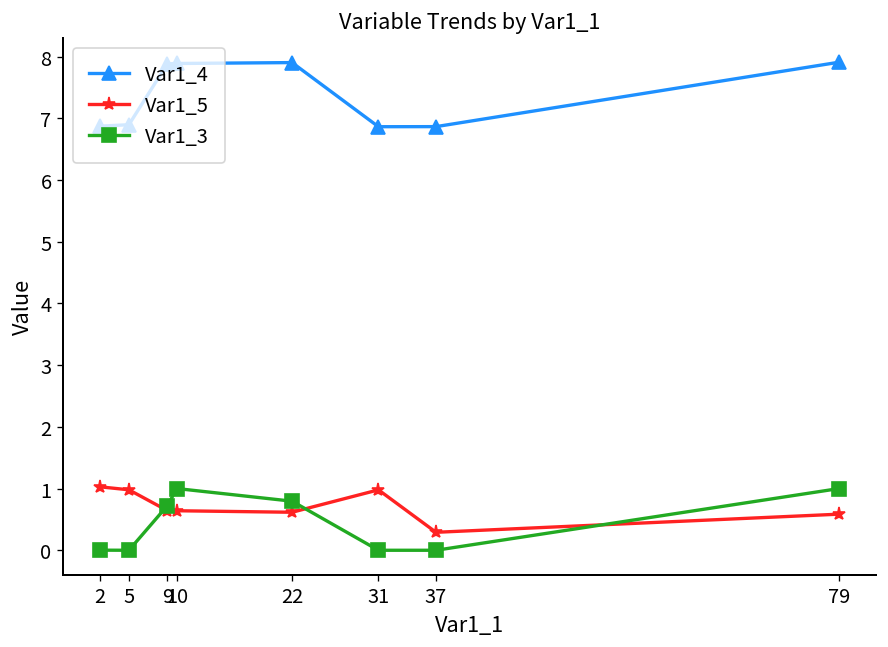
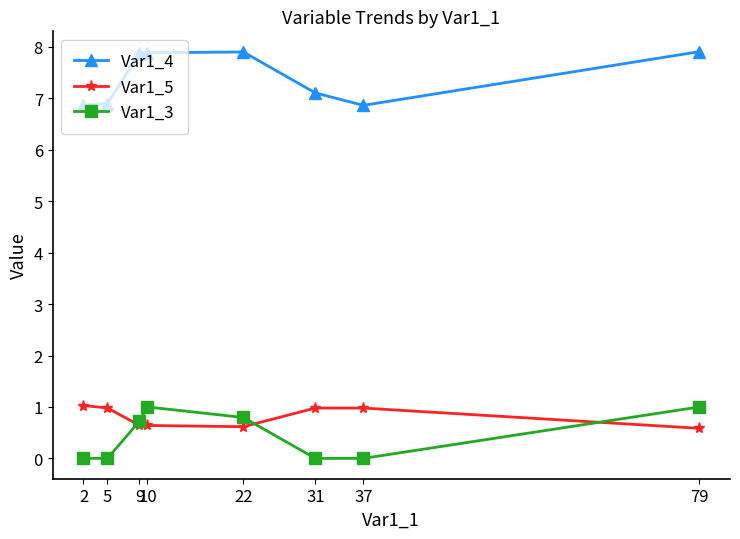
  {
    "Var1_4": {
      "22": 7.9,
-     "31": 6.9,
+     "31": 7.1,
      "37": 6.9,
      "79": 7.9
    },
    "Var1_5": {
      "2": 1.0,
      "5": 1.0,
      "22": 0.6,
      "31": 1.0,
-     "37": 0.3,
+     "37": 1.0,
      "79": 0.6
    },
    "Var1_3": {
      "2": 0.0,
      "5": 0.0,
      "22": 0.8,
      "31": 0.0,
      "37": 0.0,
      "79": 1.0
    }
  }
